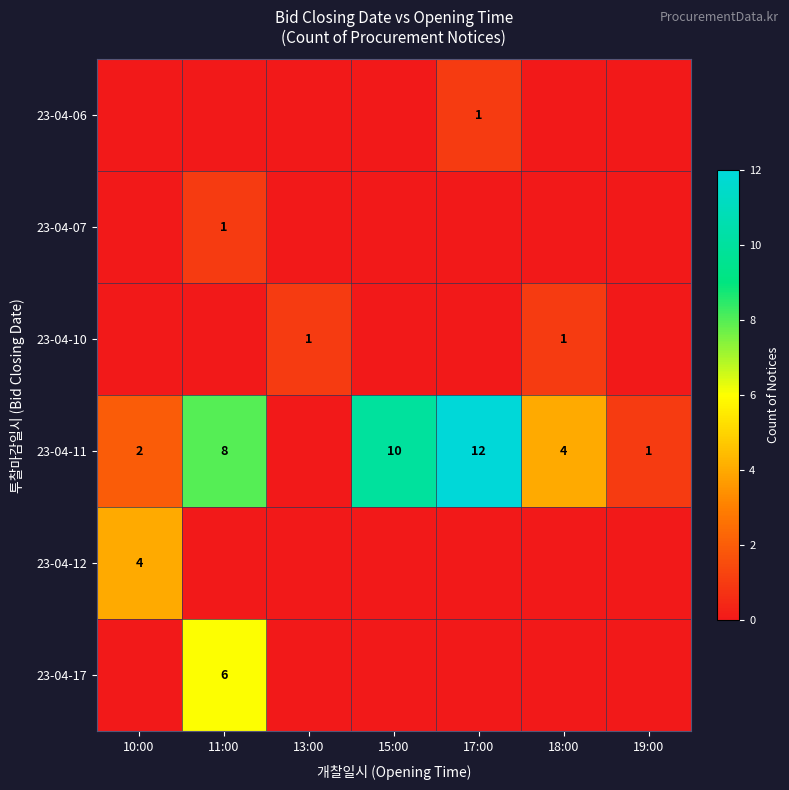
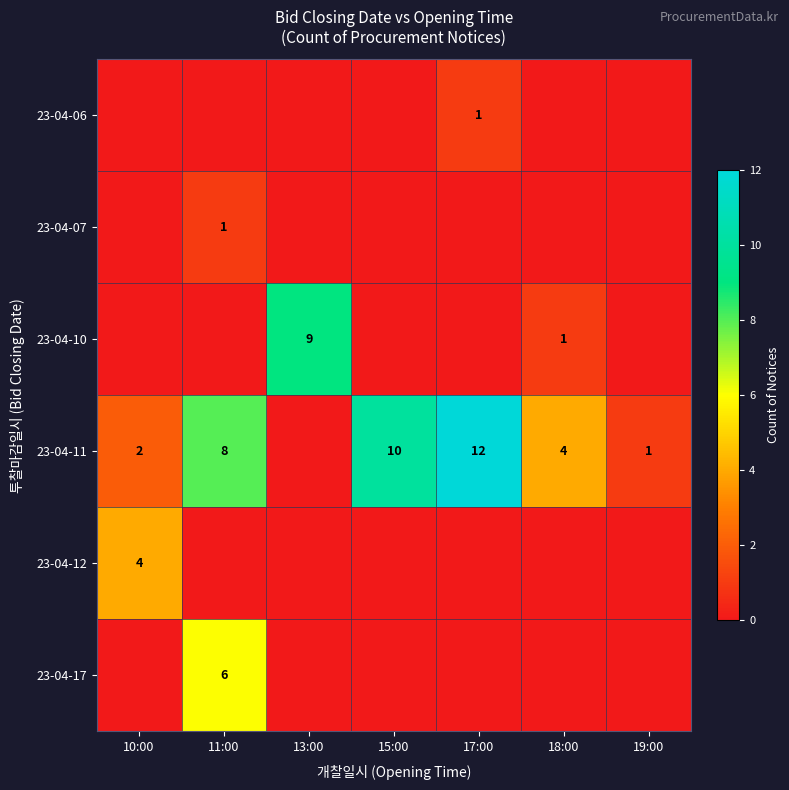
  {
    "23-04-06": {
      "17:00": 1
    },
    "23-04-07": {
      "11:00": 1
    },
    "23-04-10": {
-     "13:00": 1,
+     "13:00": 9,
      "18:00": 1
    },
    "23-04-11": {
      "10:00": 2,
      "11:00": 8,
      "15:00": 10,
      "17:00": 12,
      "18:00": 4,
      "19:00": 1
    },
    "23-04-12": {
      "10:00": 4
    },
    "23-04-17": {
      "11:00": 6
    }
  }
